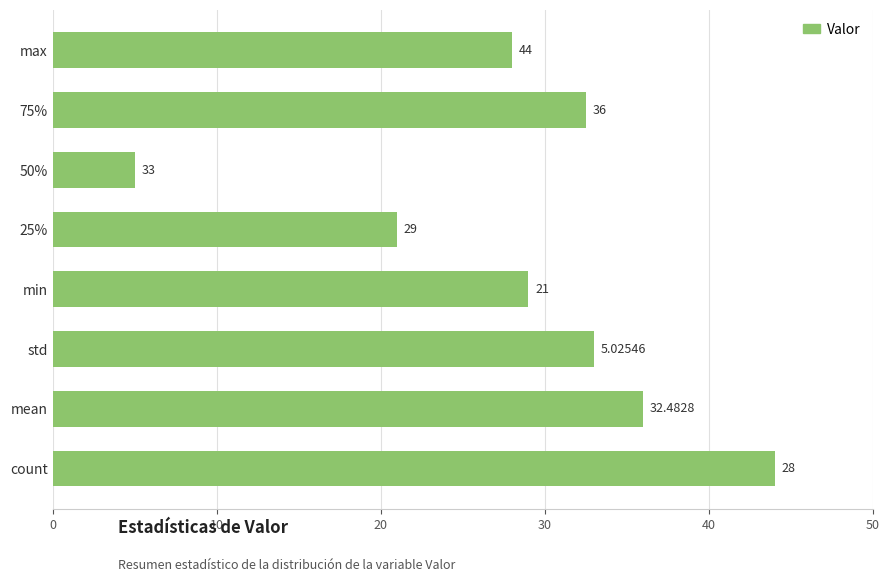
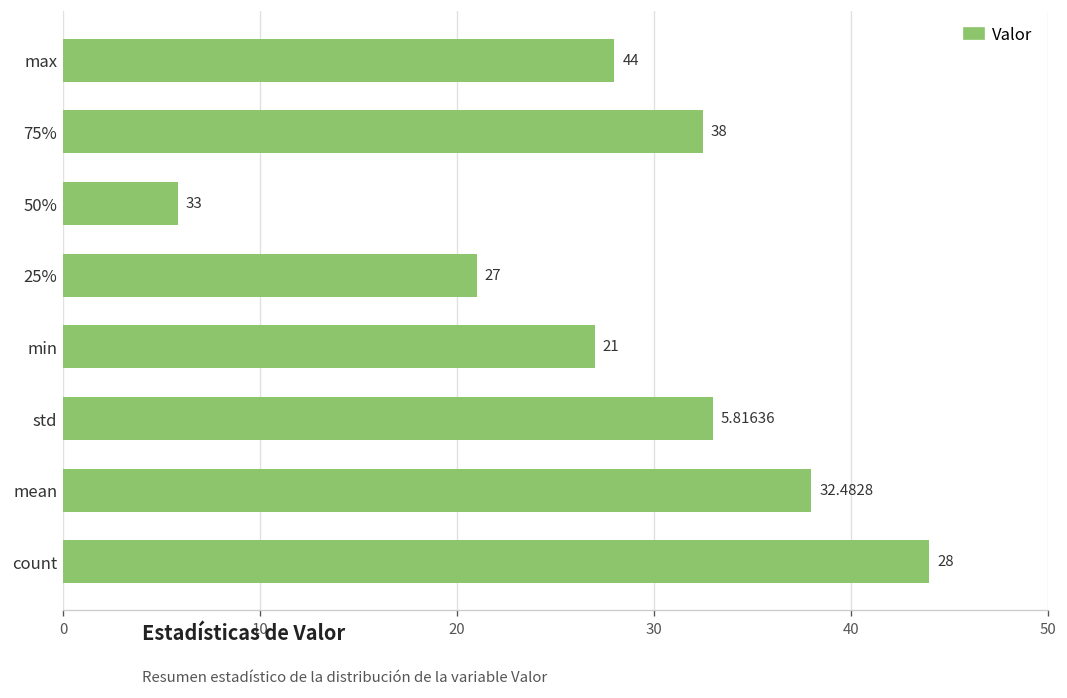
  {
-   "50%": 5.02546,
-   "min": 29,
-   "mean": 36
+   "50%": 5.81636,
+   "min": 27,
+   "mean": 38
  }
